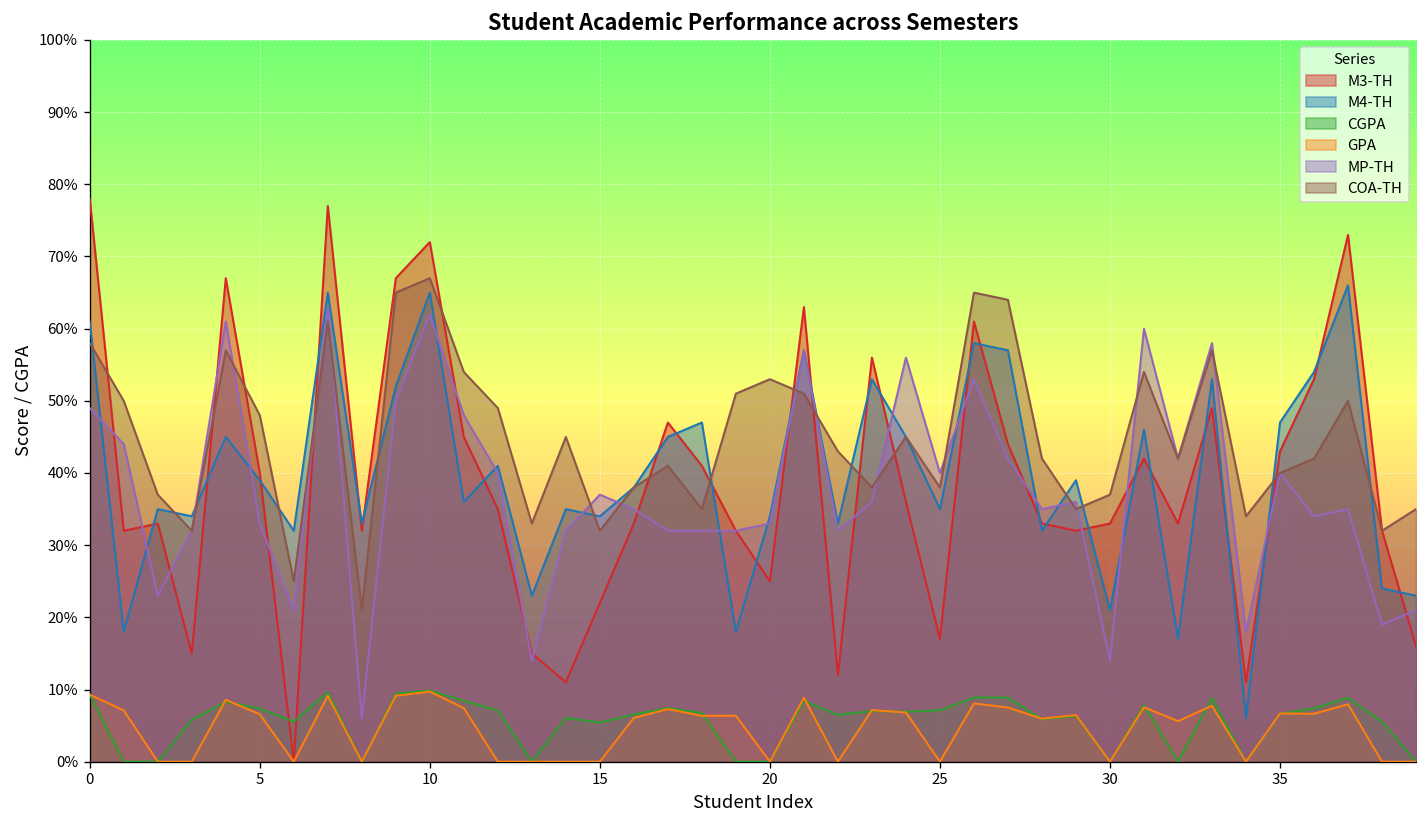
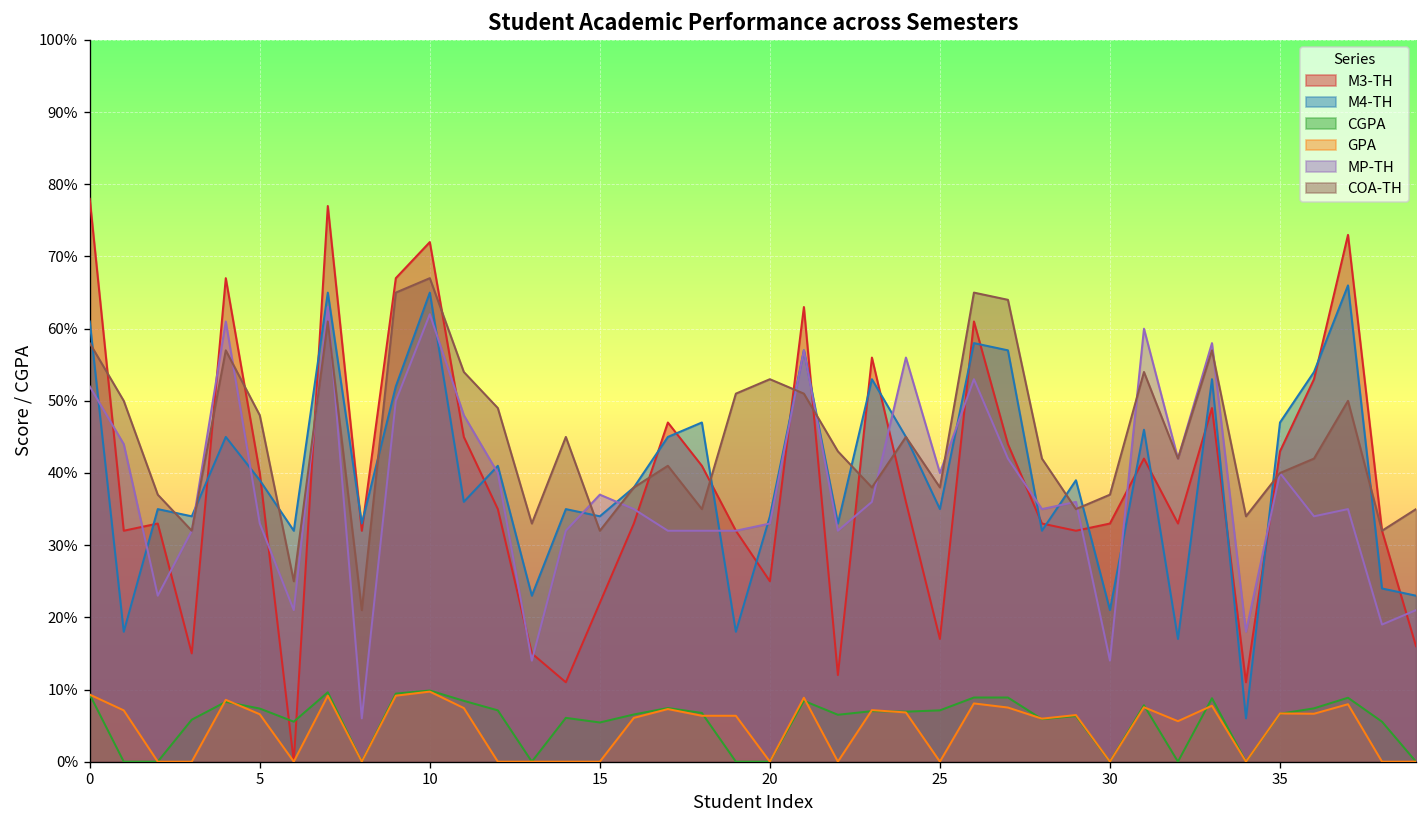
  {
    "M3-TH": {
      "0": "78%",
      "5": "40%",
      "10": "72%",
      "15": "22%",
      "20": "25%",
      "25": "17%",
      "30": "33%",
      "35": "43%"
    },
    "M4-TH": {
      "0": "61%",
      "5": "39%",
      "10": "65%",
      "15": "34%",
      "20": "34%",
      "25": "35%",
      "30": "21%",
      "35": "47%"
    },
    "CGPA": {
      "5": "7%",
      "15": "5%",
      "25": "7%"
    },
    "GPA": {
      "5": "7%",
      "15": "0%",
      "25": "0%"
    },
    "MP-TH": {
-     "0": "49%",
+     "0": "52%",
      "5": "33%",
      "10": "62%",
      "15": "37%",
      "20": "33%",
      "25": "40%",
      "30": "14%"
    },
    "COA-TH": {
      "0": "58%",
      "5": "48%",
      "10": "67%",
      "15": "32%",
      "20": "53%",
      "25": "38%",
      "30": "37%"
    }
  }
